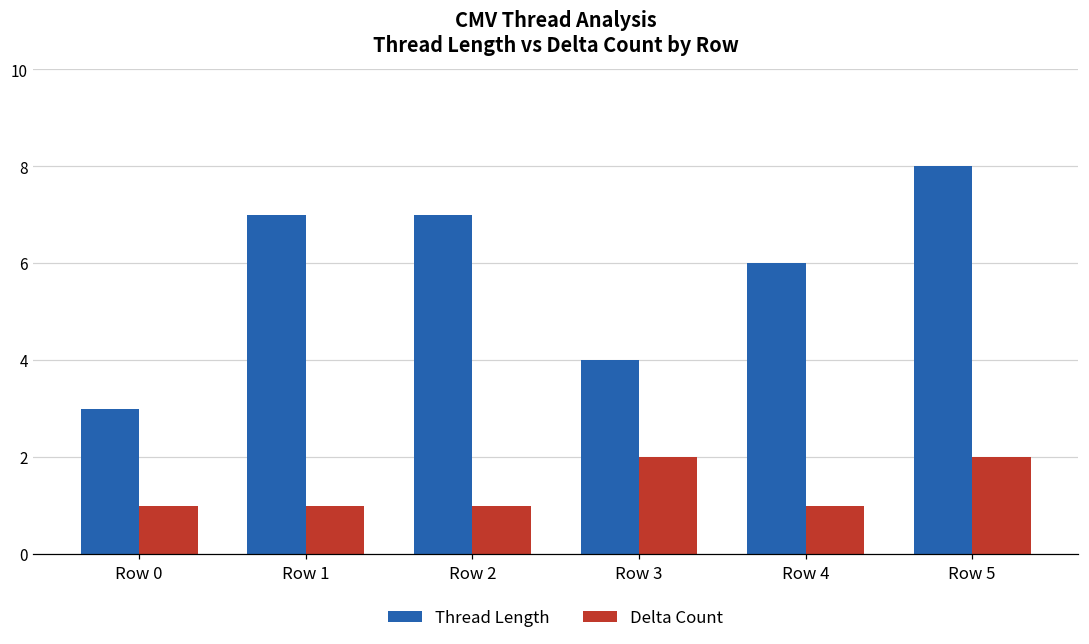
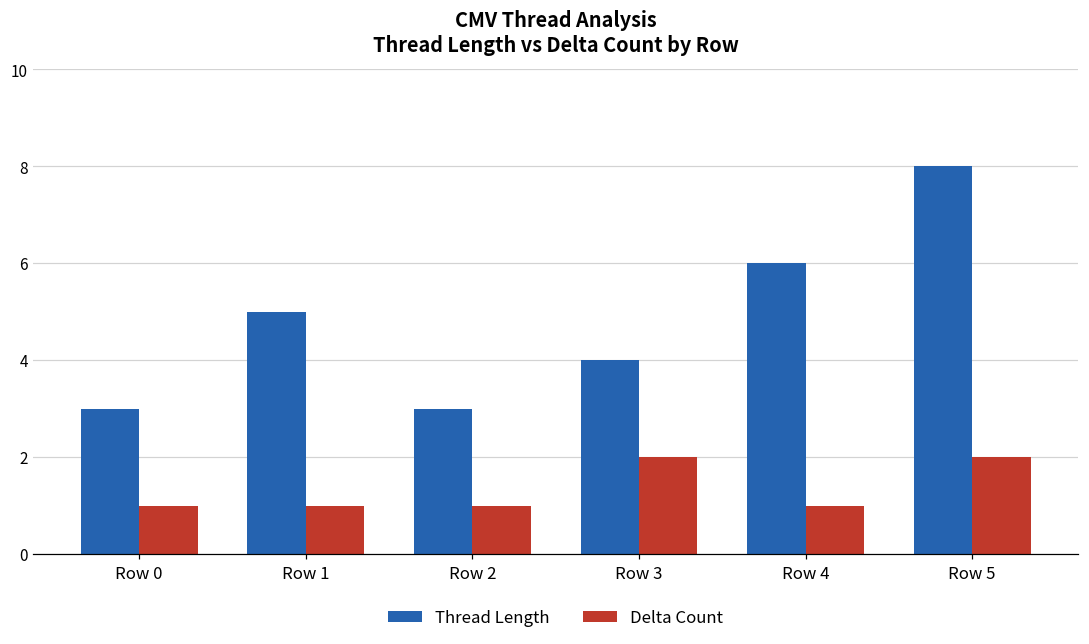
  {
    "Thread Length": {
      "Row 0": 3,
-     "Row 1": 7,
-     "Row 2": 7,
+     "Row 1": 5,
+     "Row 2": 3,
      "Row 3": 4,
      "Row 4": 6,
      "Row 5": 8
    },
    "Delta Count": {
      "Row 0": 1,
      "Row 1": 1,
      "Row 2": 1,
      "Row 3": 2,
      "Row 4": 1,
      "Row 5": 2
    }
  }
